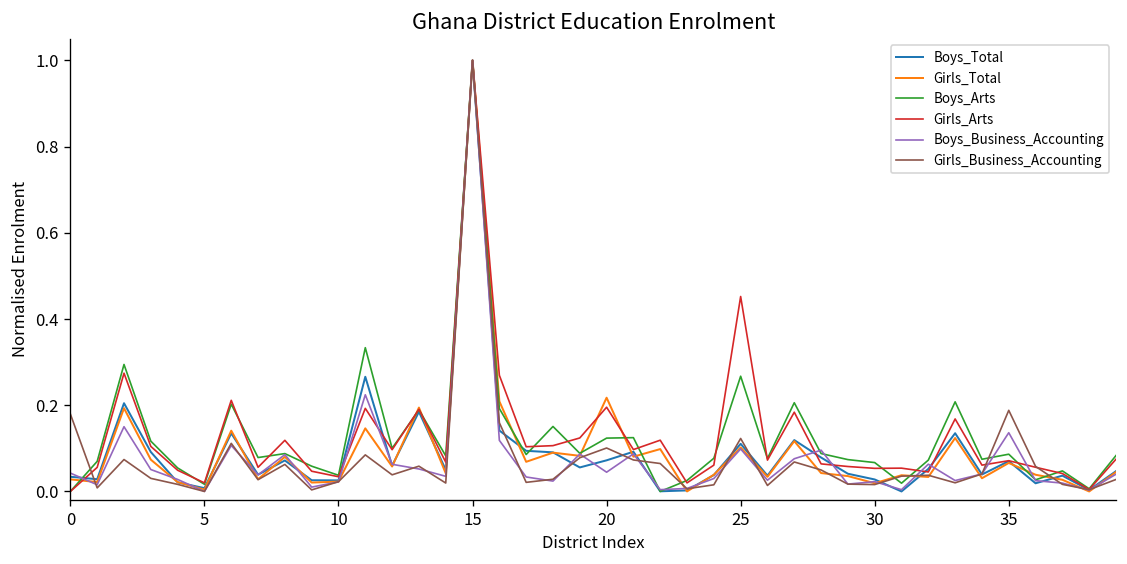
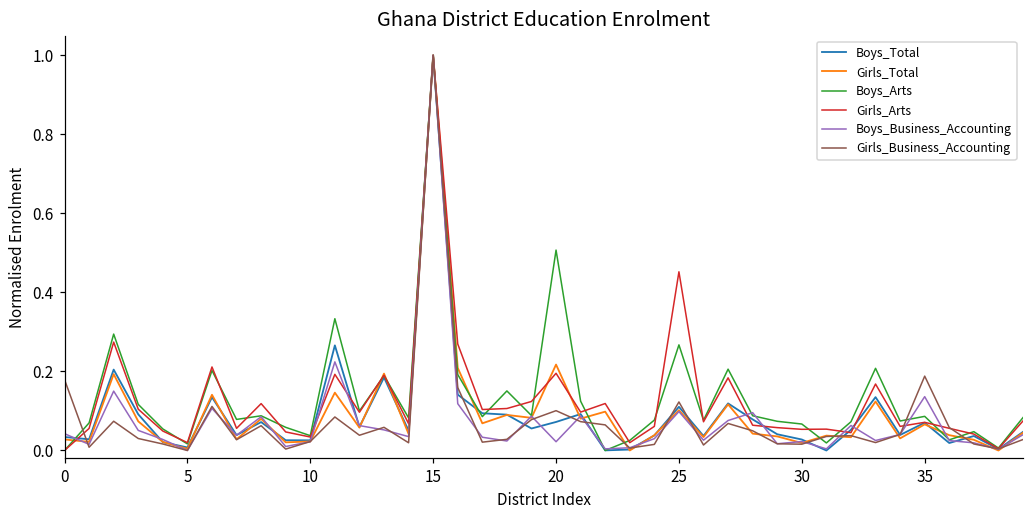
  {
    "Boys_Total": {
      "20": 0.07,
      "25": 0.11
    },
    "Girls_Total": {
      "20": 0.22
    },
    "Boys_Arts": {
-     "20": 0.12,
+     "20": 0.51,
      "25": 0.27,
      "30": 0.07,
      "35": 0.09
    },
    "Girls_Arts": {
      "20": 0.20,
      "25": 0.45,
      "30": 0.05
    },
    "Boys_Business_Accounting": {
      "0": 0.04,
-     "20": 0.04,
+     "20": 0.02,
      "35": 0.14
    },
    "Girls_Business_Accounting": {
      "0": 0.18,
      "20": 0.10,
      "25": 0.12,
      "35": 0.19
    }
  }
